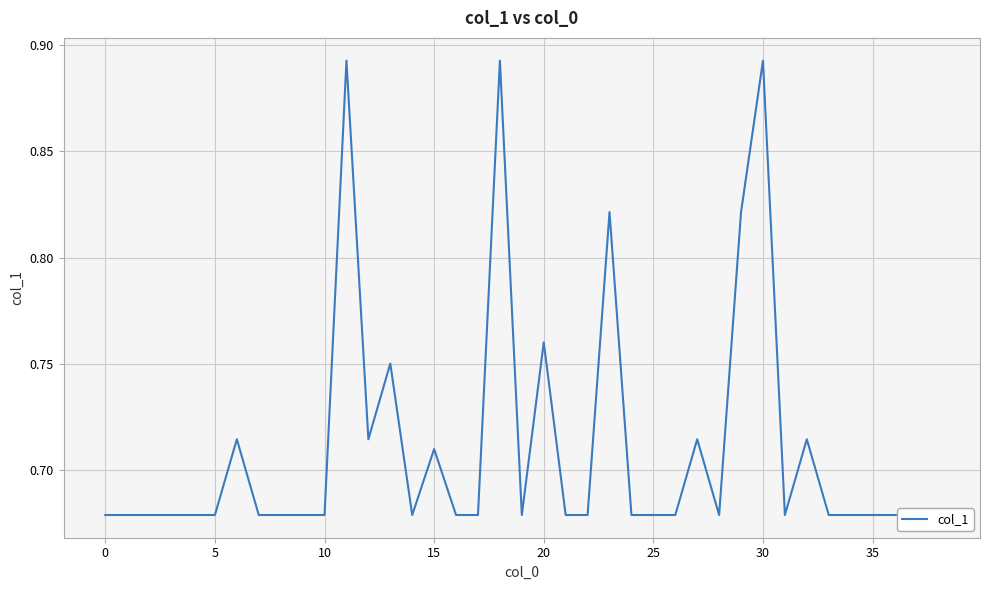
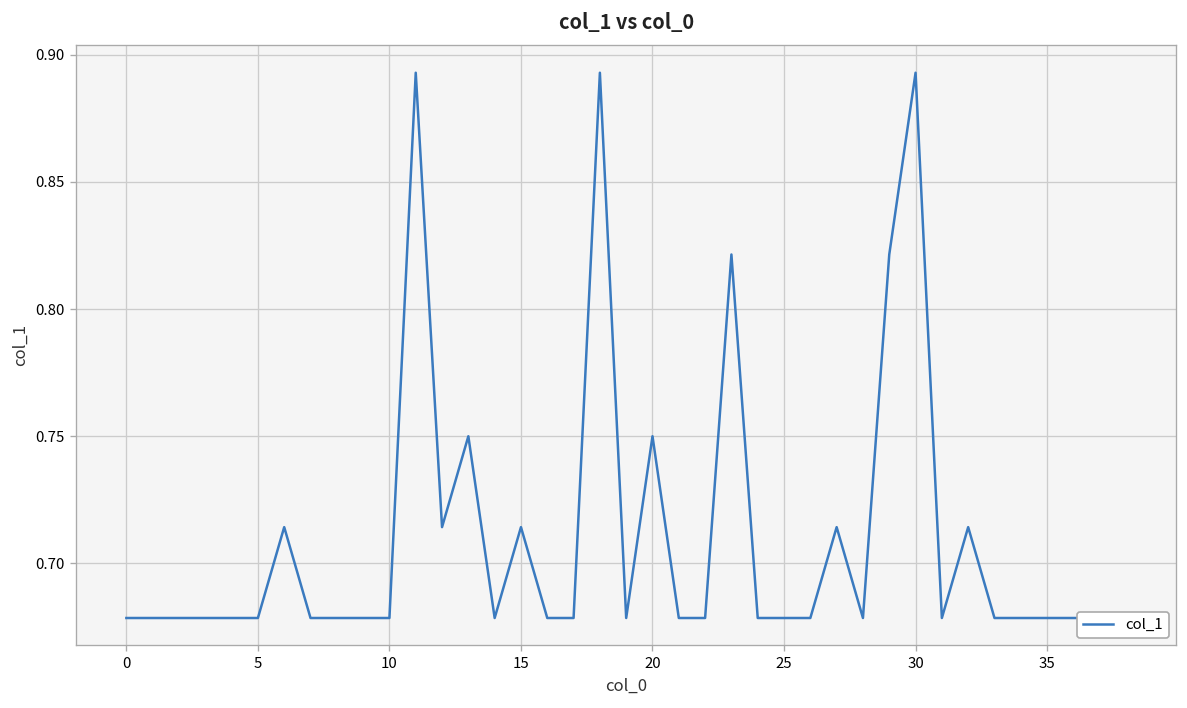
  {
    "0": 0.679,
    "5": 0.679,
    "10": 0.679,
-   "15": 0.710,
-   "20": 0.76,
+   "15": 0.714,
+   "20": 0.75,
    "25": 0.679,
    "30": 0.893,
    "35": 0.679
  }
